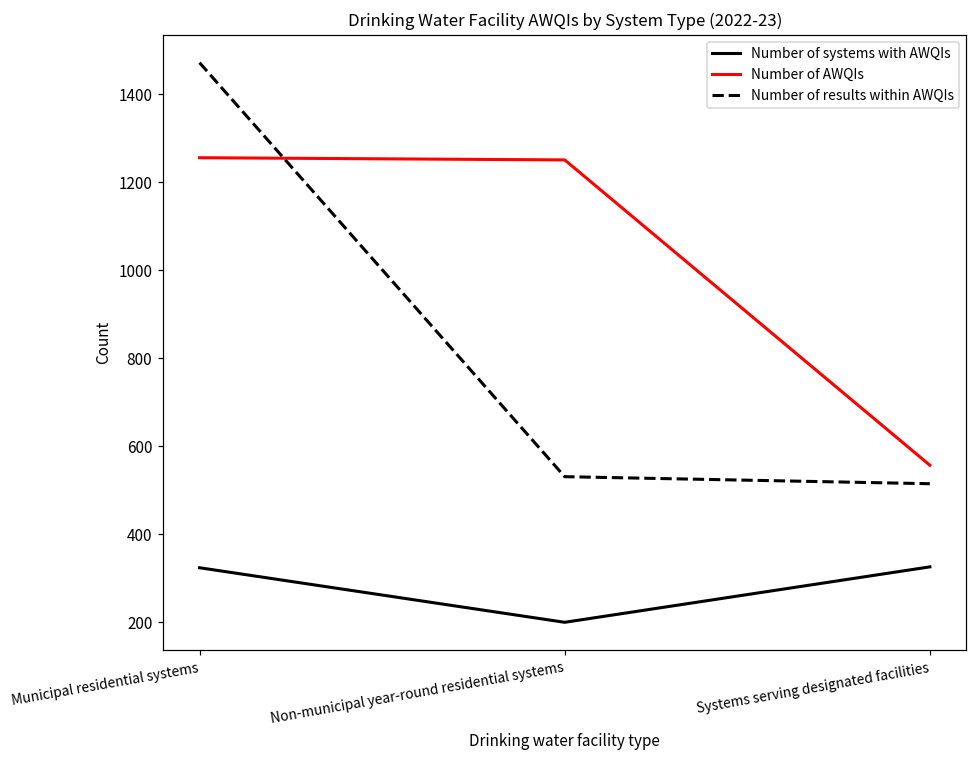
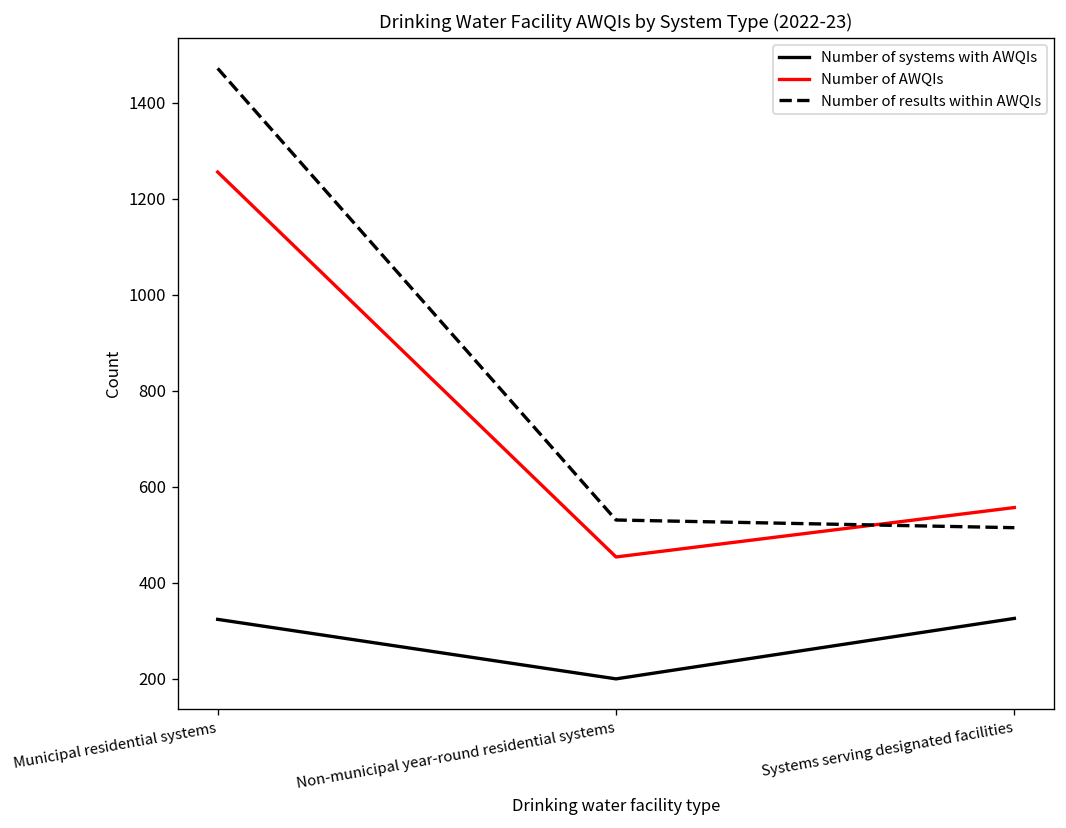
  {
    "Number of AWQIs": {
      "Municipal residential systems": 1260,
-     "Non-municipal year-round residential systems": 1250,
+     "Non-municipal year-round residential systems": 450,
      "Systems serving designated facilities": 560
    }
  }
